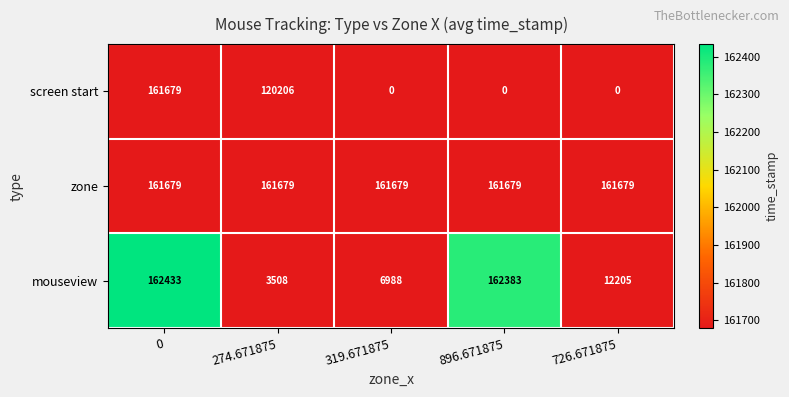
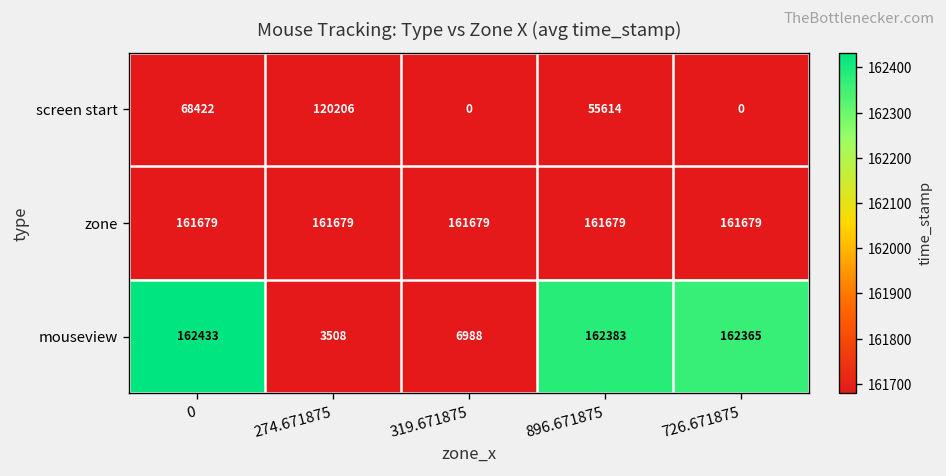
  {
    "screen start": {
-     "0": 161679,
+     "0": 68422,
      "274.671875": 120206,
      "319.671875": 0,
-     "896.671875": 0,
+     "896.671875": 55614,
      "726.671875": 0
    },
    "zone": {
      "0": 161679,
      "274.671875": 161679,
      "319.671875": 161679,
      "896.671875": 161679,
      "726.671875": 161679
    },
    "mouseview": {
      "0": 162433,
      "274.671875": 3508,
      "319.671875": 6988,
      "896.671875": 162383,
-     "726.671875": 12205
+     "726.671875": 162365
    }
  }
